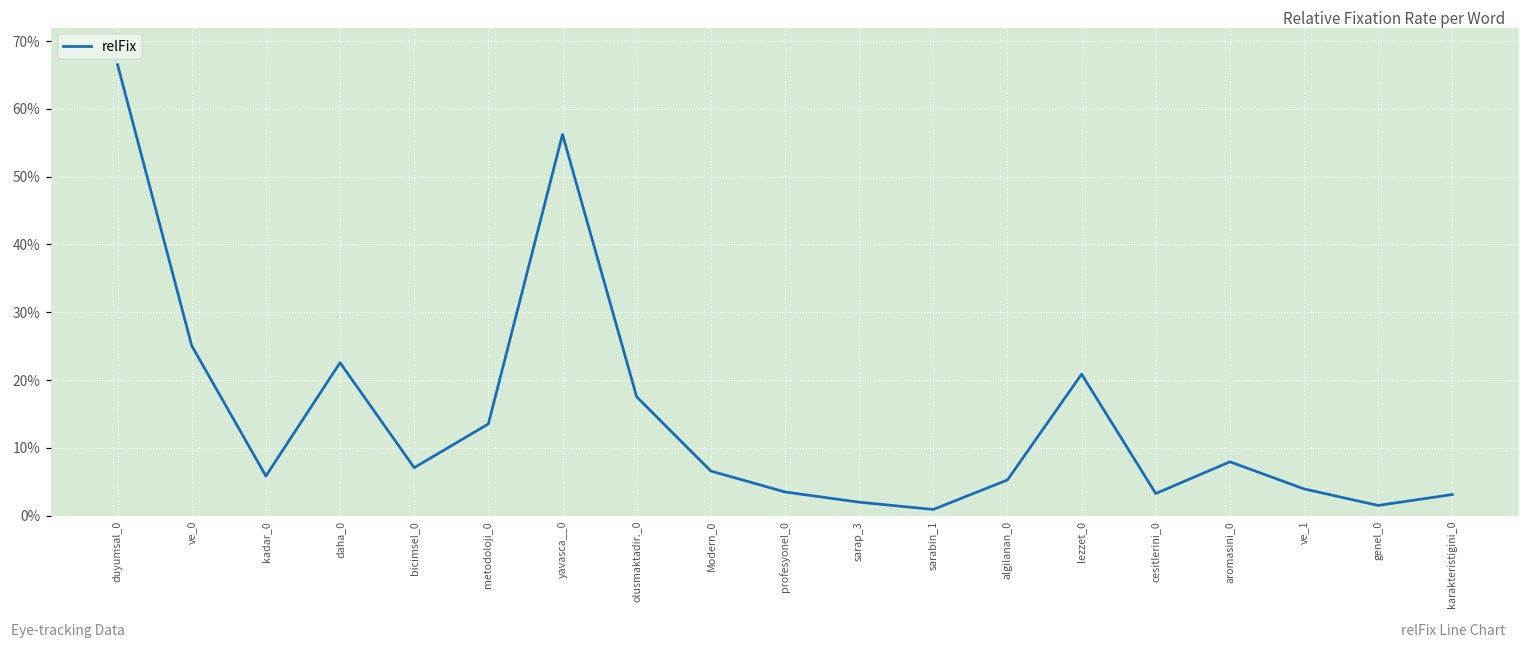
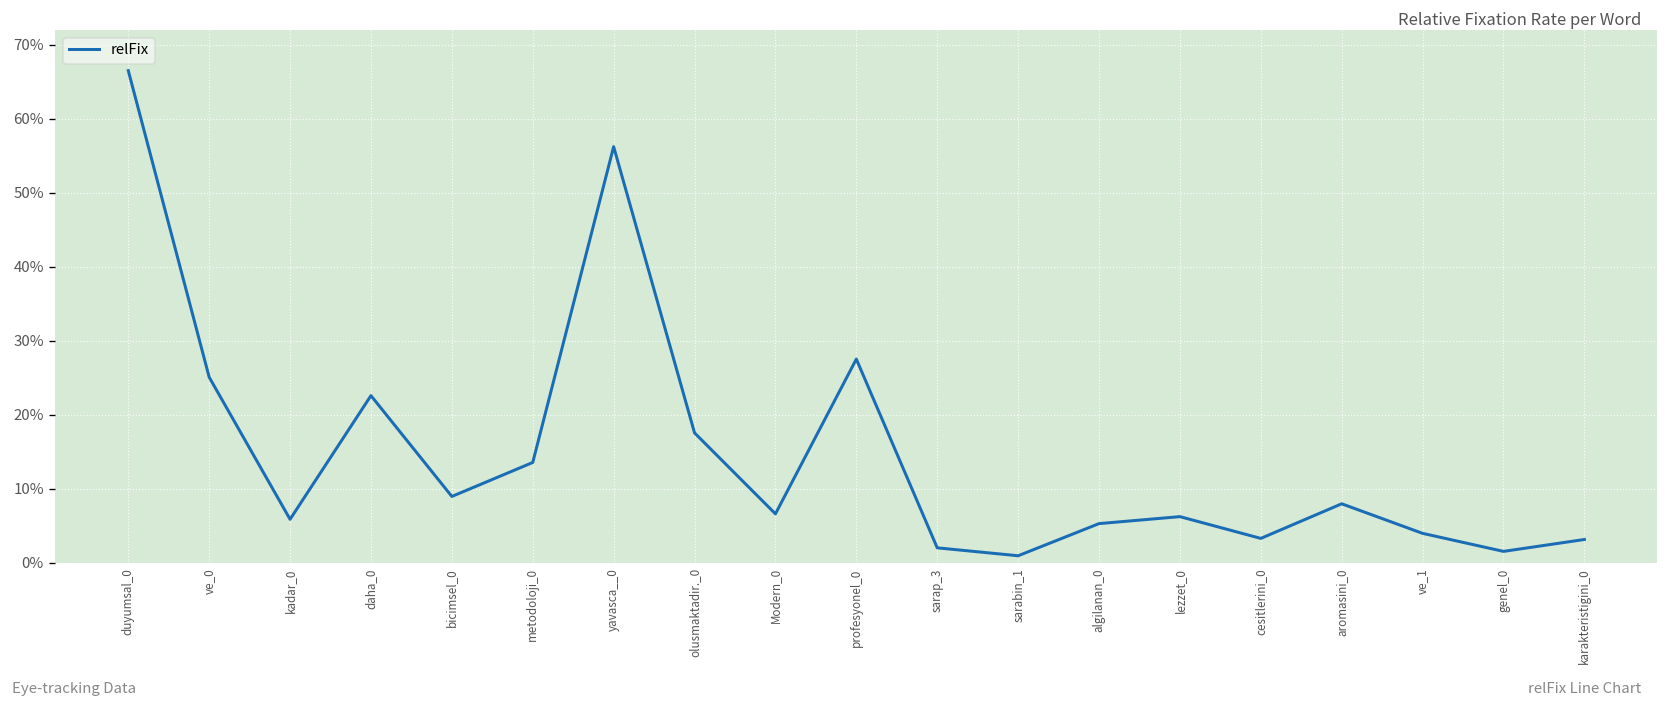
  {
    "duyumsal_0": "67%",
    "ve_0": "25%",
    "kadar_0": "6%",
    "daha_0": "23%",
-   "bicimsel_0": "7%",
+   "bicimsel_0": "9%",
    "metodoloji_0": "14%",
    "yavasca__0": "56%",
    "olusmaktadir._0": "18%",
    "Modern_0": "7%",
-   "profesyonel_0": "3%",
+   "profesyonel_0": "28%",
    "sarap_3": "2%",
    "sarabin_1": "1%",
    "algilanan_0": "5%",
-   "lezzet_0": "21%",
+   "lezzet_0": "6%",
    "cesitlerini_0": "3%",
    "aromasini_0": "8%",
    "ve_1": "4%",
    "genel_0": "2%",
    "karakteristigini_0": "3%"
  }
